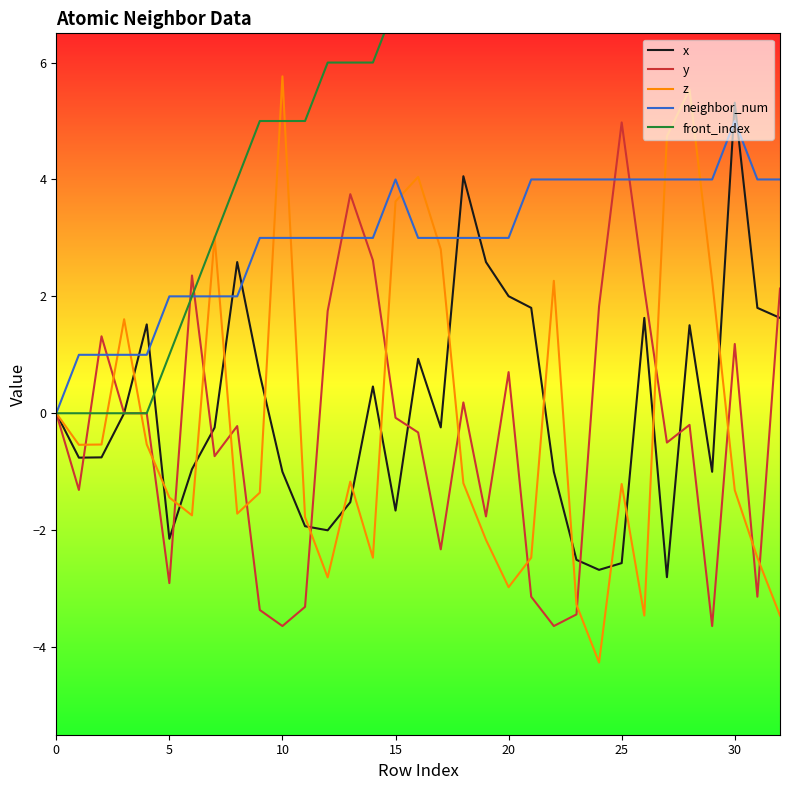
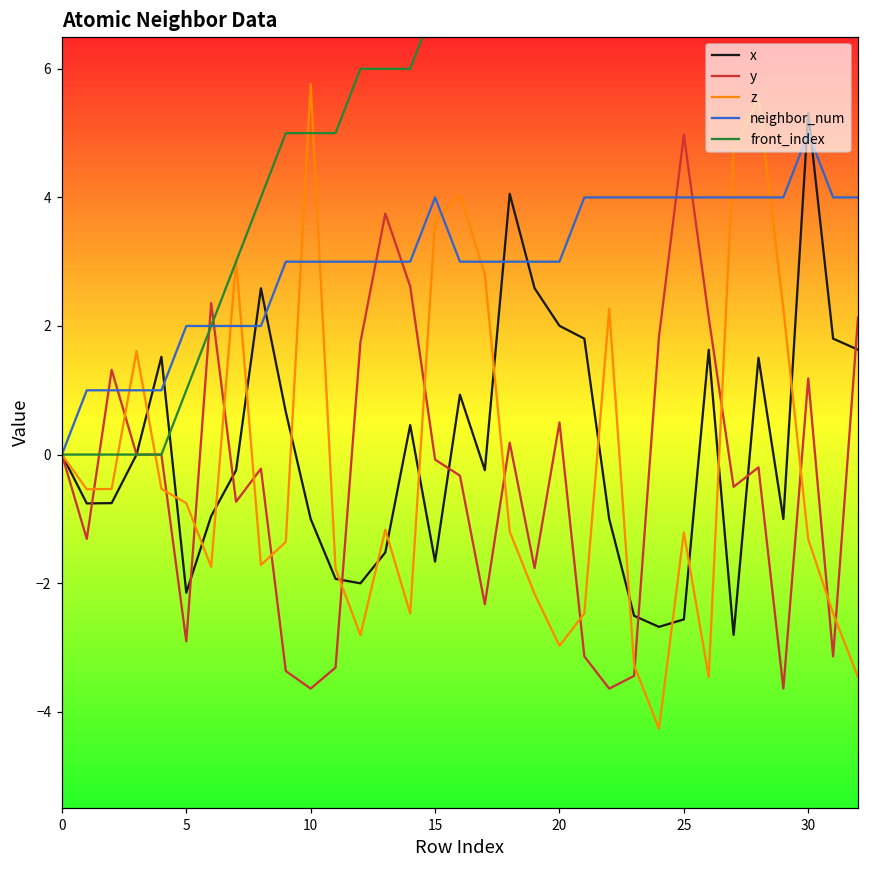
  {
    "x": {
      "5": -2.1,
      "10": -1.0,
      "15": -1.7,
      "20": 2.0,
      "25": -2.6
    },
    "y": {
      "5": -2.9,
      "10": -3.6,
      "15": -0.1,
-     "20": 0.7,
+     "20": 0.5,
      "25": 5.0,
      "30": 1.2
    },
    "z": {
-     "5": -1.4,
+     "5": -0.8,
      "10": 5.8,
      "15": 3.6,
      "20": -3.0,
      "25": -1.2,
      "30": -1.3
    },
    "neighbor_num": {
      "5": 2.0,
      "10": 3.0,
      "15": 4.0,
      "20": 3.0,
      "25": 4.0
    },
    "front_index": {
      "5": 1.0,
      "10": 5.0
    }
  }
